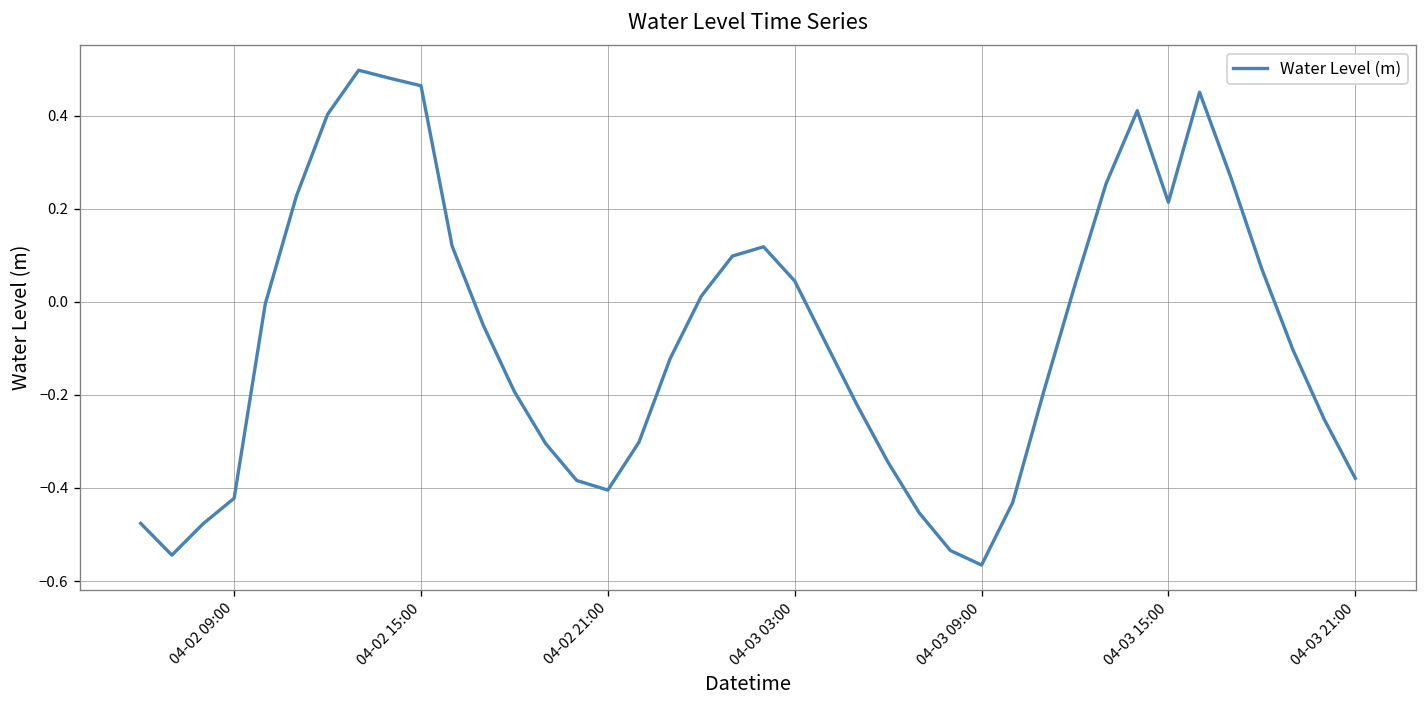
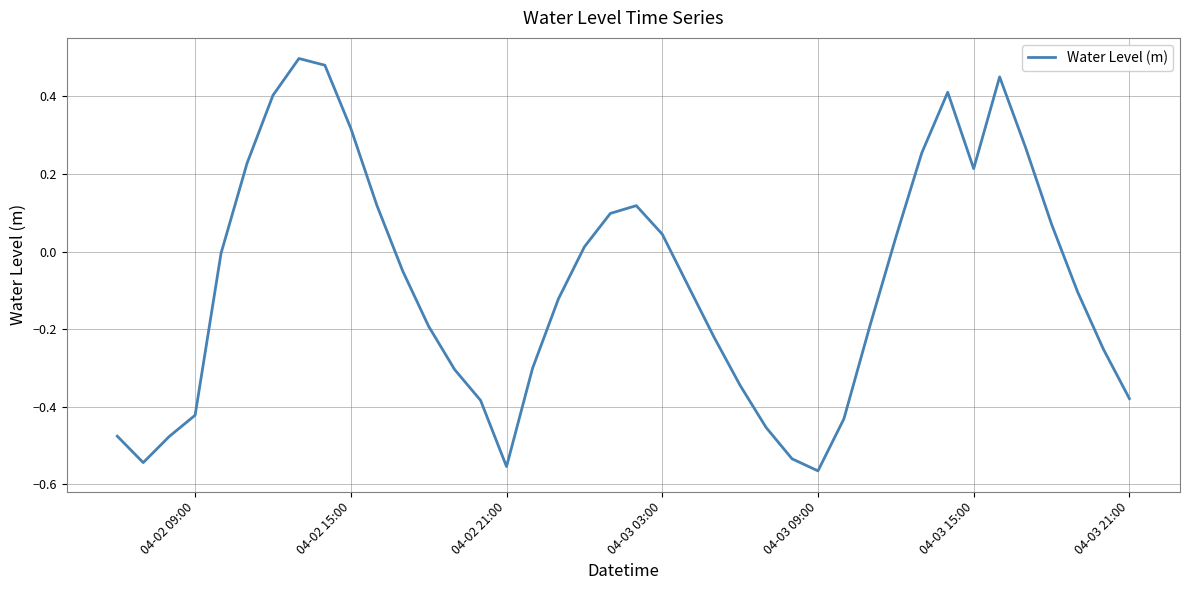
  {
    "04-02 09:00": -0.42,
-   "04-02 15:00": 0.46,
-   "04-02 21:00": -0.40,
+   "04-02 15:00": 0.32,
+   "04-02 21:00": -0.55,
    "04-03 03:00": 0.04,
    "04-03 09:00": -0.57,
    "04-03 15:00": 0.21,
    "04-03 21:00": -0.38
  }
